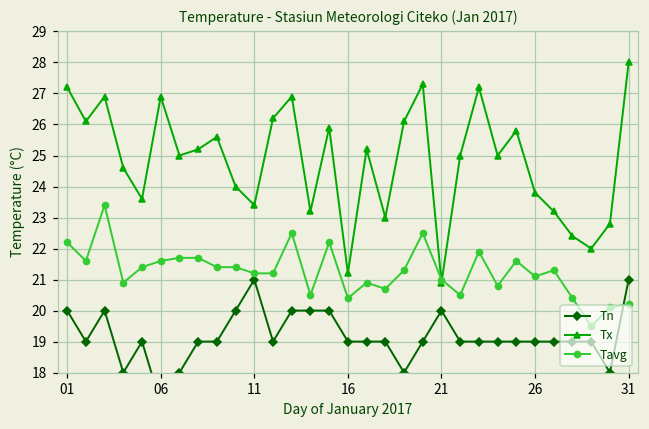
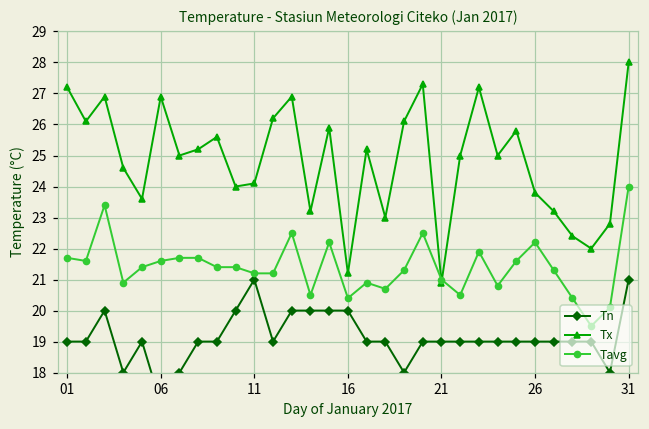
  {
    "Tn": {
-     "01": 20,
+     "01": 19,
      "11": 21,
-     "16": 19,
-     "21": 20,
+     "16": 20,
+     "21": 19,
      "26": 19,
      "31": 21
    },
    "Tx": {
      "01": 27.2,
      "06": 26.9,
-     "11": 23.4,
+     "11": 24.1,
      "16": 21.2,
      "21": 20.9,
      "26": 23.8,
      "31": 28.0
    },
    "Tavg": {
-     "01": 22.2,
+     "01": 21.7,
      "06": 21.6,
      "11": 21.2,
      "16": 20.4,
      "21": 21.0,
-     "26": 21.1,
-     "31": 20.2
+     "26": 22.2,
+     "31": 24.0
    }
  }
